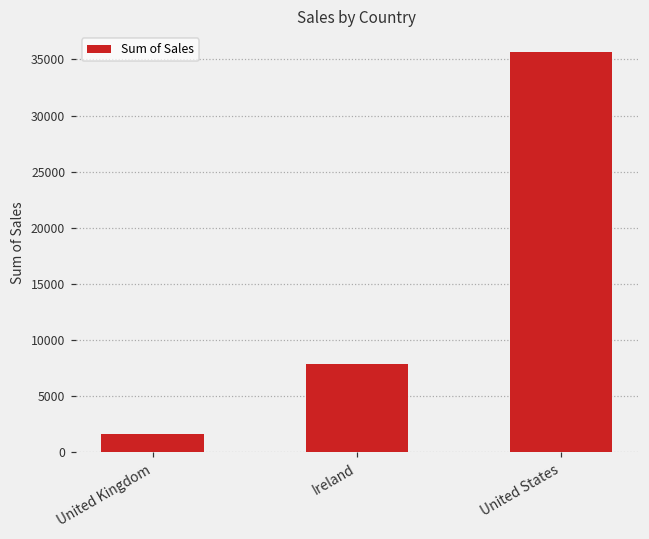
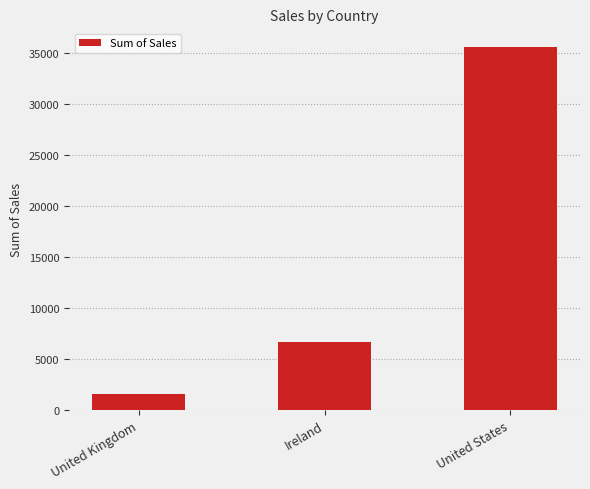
  {
    "United Kingdom": 1600,
-   "Ireland": 7900,
+   "Ireland": 6700,
    "United States": 35600
  }
